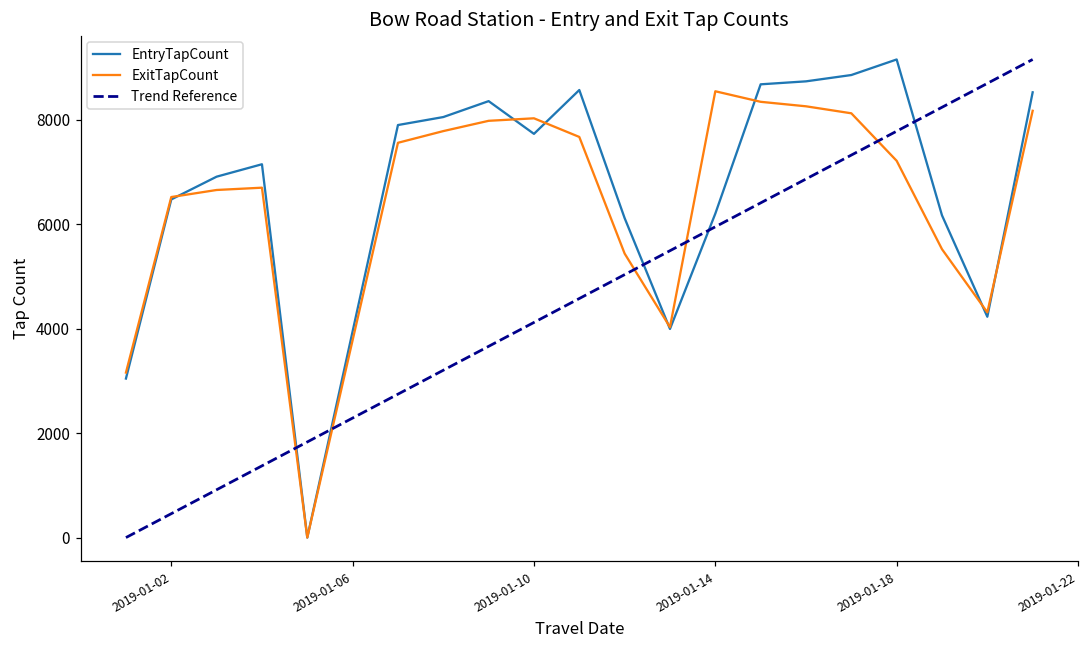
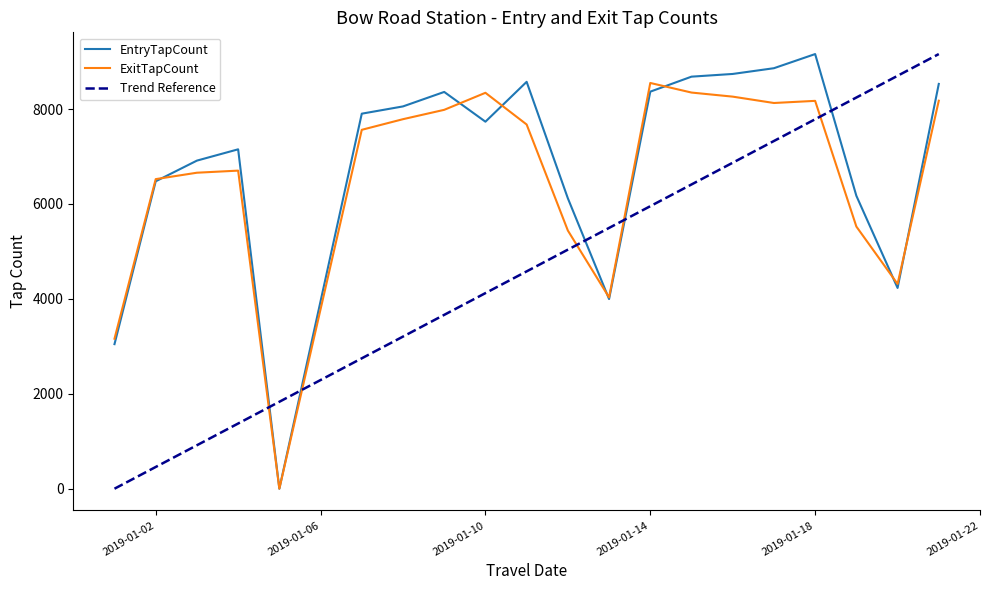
  {
    "EntryTapCount": {
      "2019-01-10": 7700,
-     "2019-01-14": 6200,
+     "2019-01-14": 8400,
      "2019-01-18": 9200
    },
    "ExitTapCount": {
-     "2019-01-10": 8000,
+     "2019-01-10": 8300,
      "2019-01-14": 8500,
-     "2019-01-18": 7200
+     "2019-01-18": 8200
    }
  }
